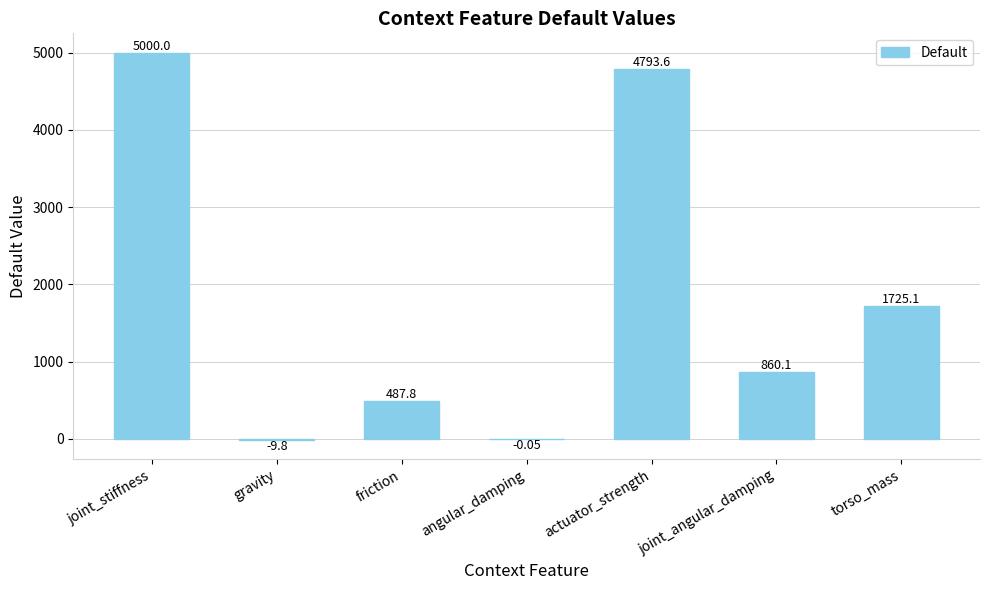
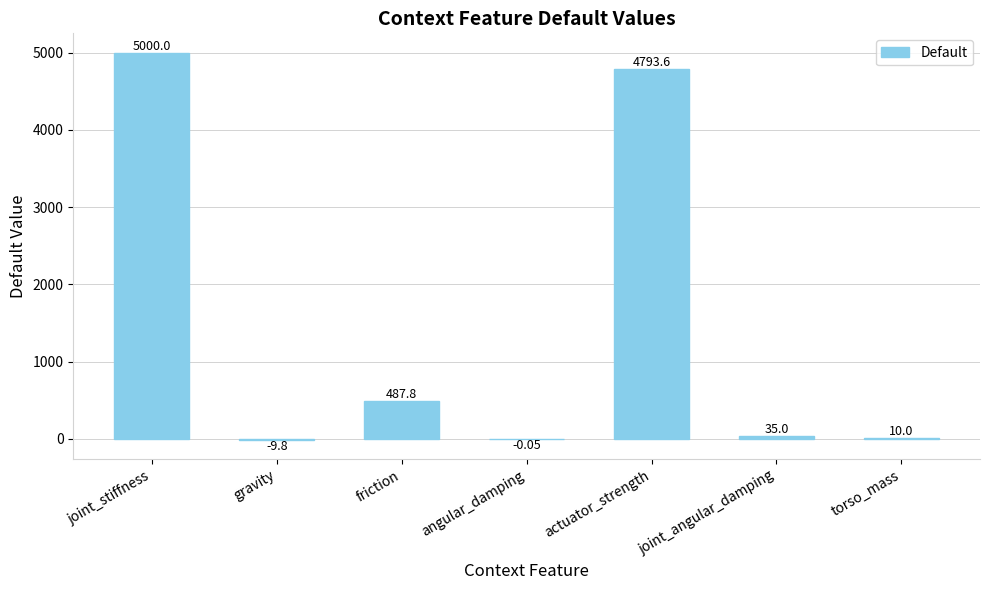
  {
    "joint_stiffness": 5000.0,
    "gravity": -9.8,
    "friction": 487.8,
    "angular_damping": -0.05,
    "actuator_strength": 4793.6,
-   "joint_angular_damping": 860.1,
-   "torso_mass": 1725.1
+   "joint_angular_damping": 35.0,
+   "torso_mass": 10.0
  }
